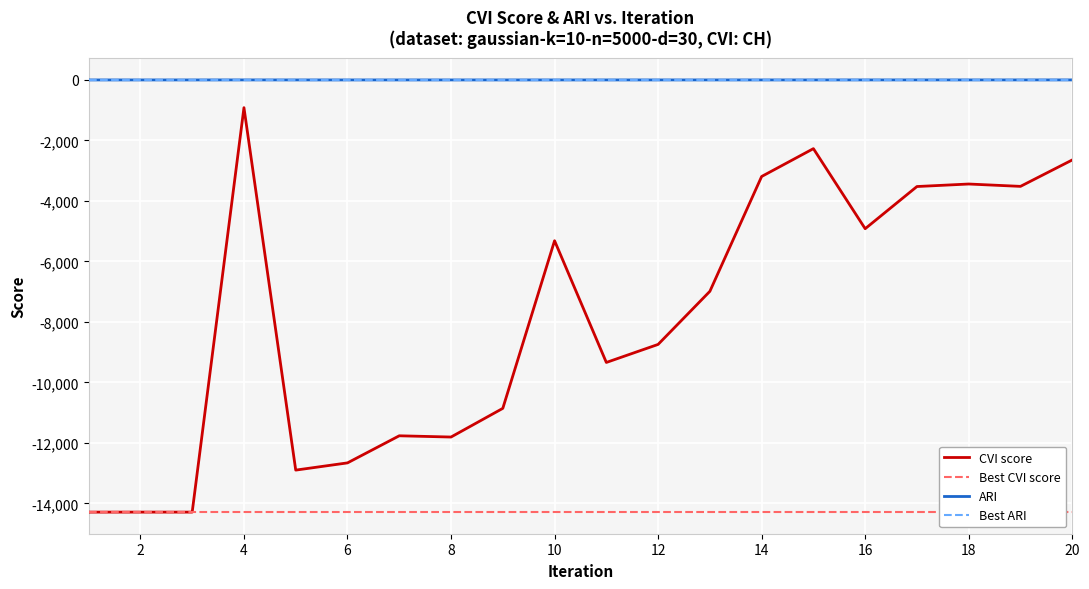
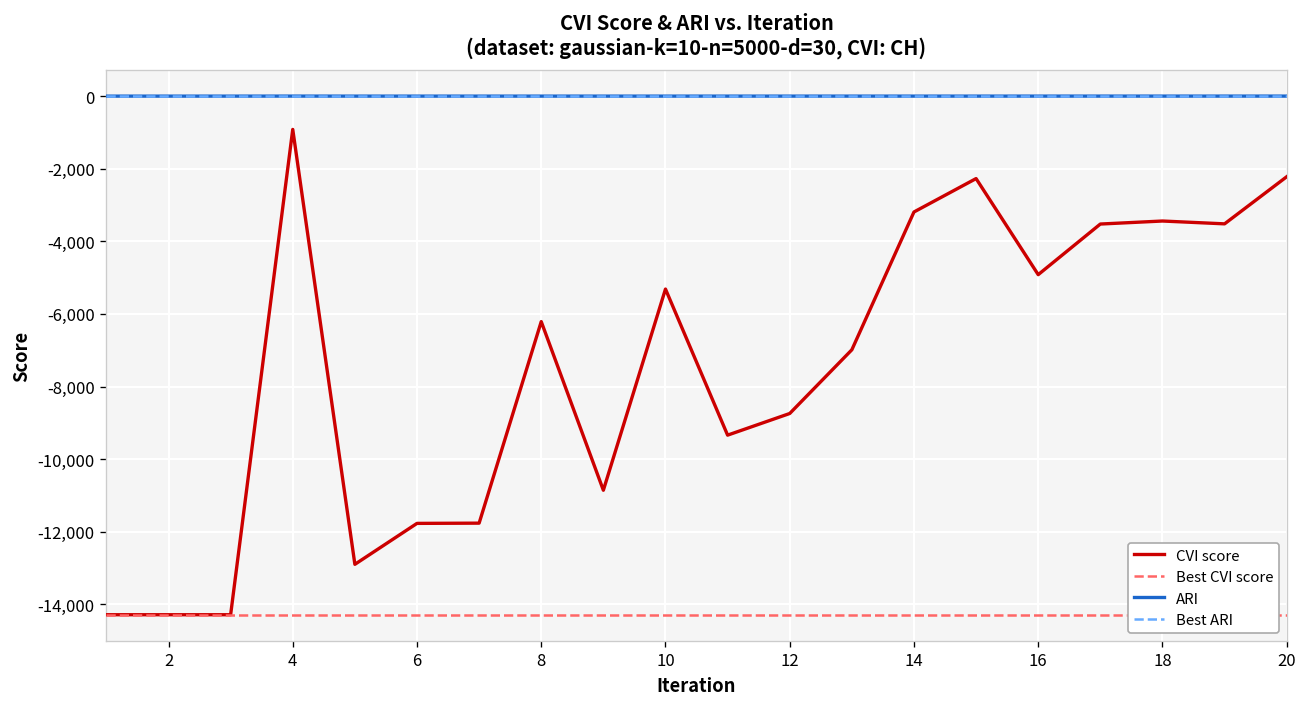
  {
    "CVI score": {
      "4": "-900",
-     "6": "-12,700",
-     "8": "-11,800",
+     "6": "-11,800",
+     "8": "-6,200",
      "10": "-5,300",
      "12": "-8,700",
      "14": "-3,200",
      "16": "-4,900",
      "18": "-3,400",
-     "20": "-2,600"
+     "20": "-2,200"
    },
    "Best CVI score": {
      "4": "-14,300",
      "6": "-14,300",
      "8": "-14,300",
      "10": "-14,300",
      "12": "-14,300",
      "14": "-14,300",
      "16": "-14,300",
      "20": "-14,300"
    },
    "Best ARI": {
      "2": "0",
      "4": "0",
      "6": "0",
      "8": "0",
      "10": "0",
      "12": "0",
      "14": "0",
      "16": "0",
      "18": "0",
      "20": "0"
    }
  }
